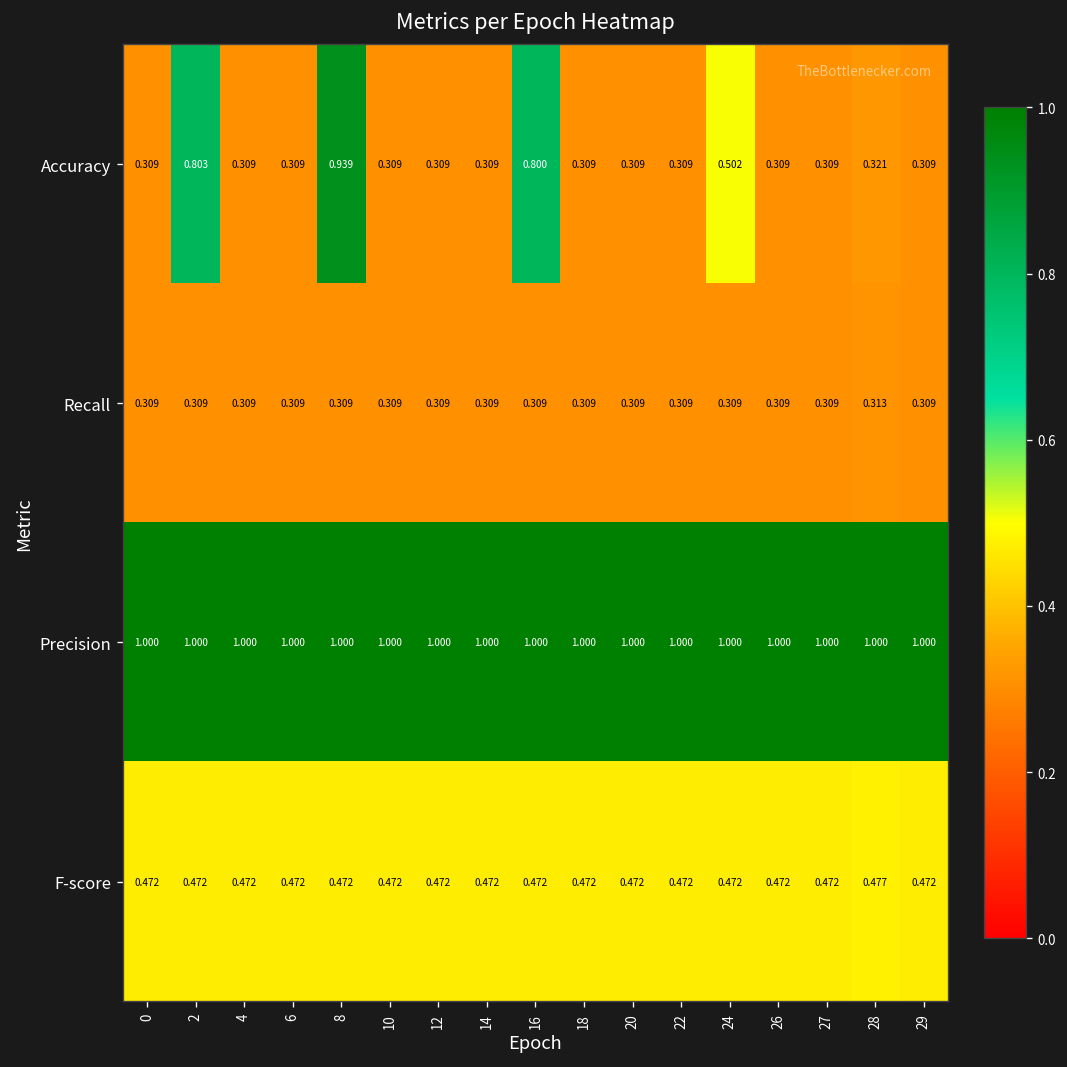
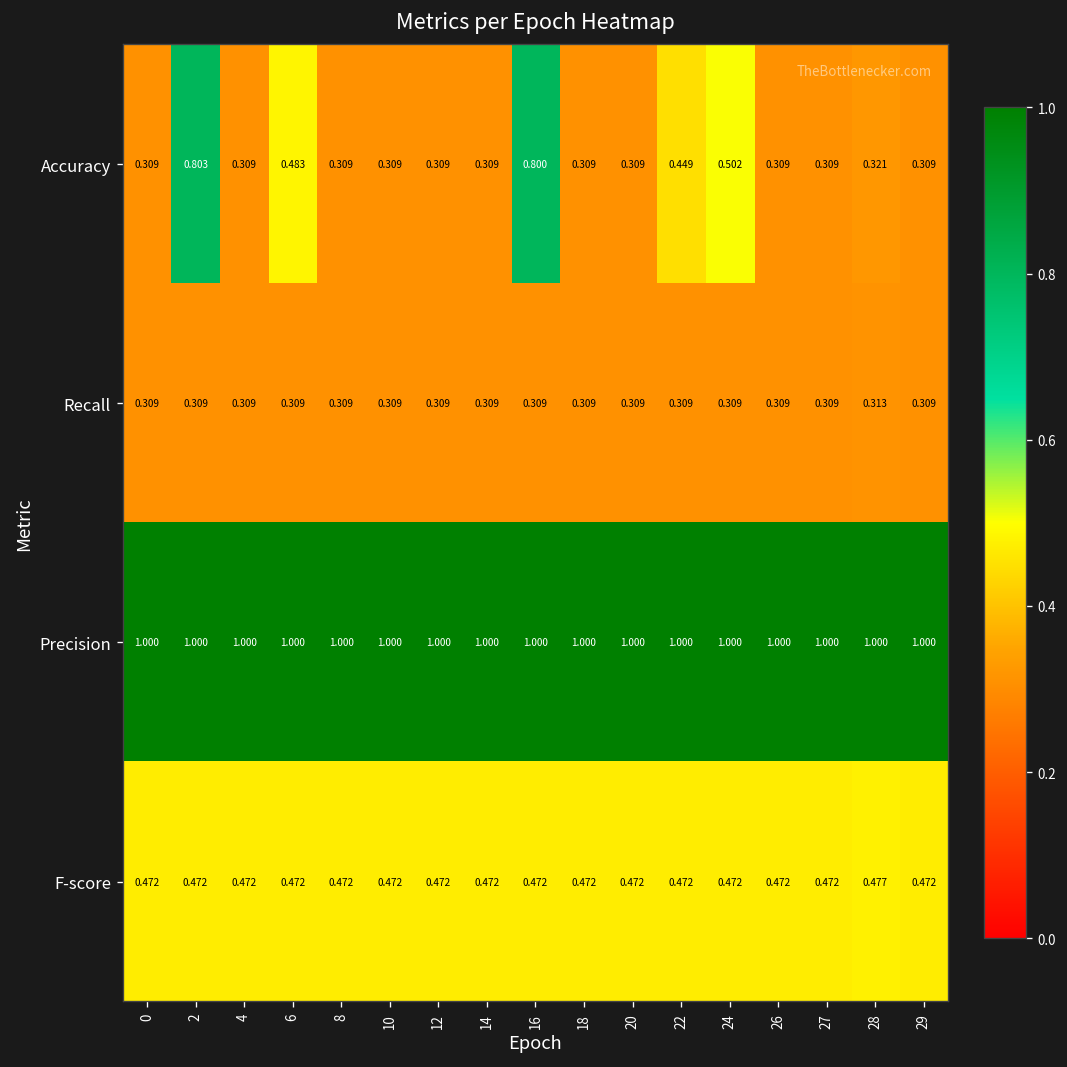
  {
    "Accuracy": {
      "0": 0.309,
      "2": 0.803,
      "4": 0.309,
-     "6": 0.309,
-     "8": 0.939,
+     "6": 0.483,
+     "8": 0.309,
      "10": 0.309,
      "12": 0.309,
      "14": 0.309,
      "16": 0.800,
      "18": 0.309,
      "20": 0.309,
-     "22": 0.309,
+     "22": 0.449,
      "24": 0.502,
      "26": 0.309,
      "27": 0.309,
      "29": 0.309
    },
    "Recall": {
      "0": 0.309,
      "2": 0.309,
      "4": 0.309,
      "6": 0.309,
      "8": 0.309,
      "10": 0.309,
      "12": 0.309,
      "14": 0.309,
      "16": 0.309,
      "18": 0.309,
      "20": 0.309,
      "22": 0.309,
      "24": 0.309,
      "26": 0.309,
      "27": 0.309,
      "28": 0.313,
      "29": 0.309
    },
    "Precision": {
      "0": 1.000,
      "2": 1.000,
      "4": 1.000,
      "6": 1.000,
      "8": 1.000,
      "10": 1.000,
      "12": 1.000,
      "14": 1.000,
      "16": 1.000,
      "18": 1.000,
      "20": 1.000,
      "22": 1.000,
      "24": 1.000,
      "26": 1.000,
      "27": 1.000,
      "28": 1.000,
      "29": 1.000
    },
    "F-score": {
      "0": 0.472,
      "2": 0.472,
      "4": 0.472,
      "6": 0.472,
      "8": 0.472,
      "10": 0.472,
      "12": 0.472,
      "14": 0.472,
      "16": 0.472,
      "18": 0.472,
      "20": 0.472,
      "22": 0.472,
      "24": 0.472,
      "26": 0.472,
      "27": 0.472,
      "28": 0.477,
      "29": 0.472
    }
  }
